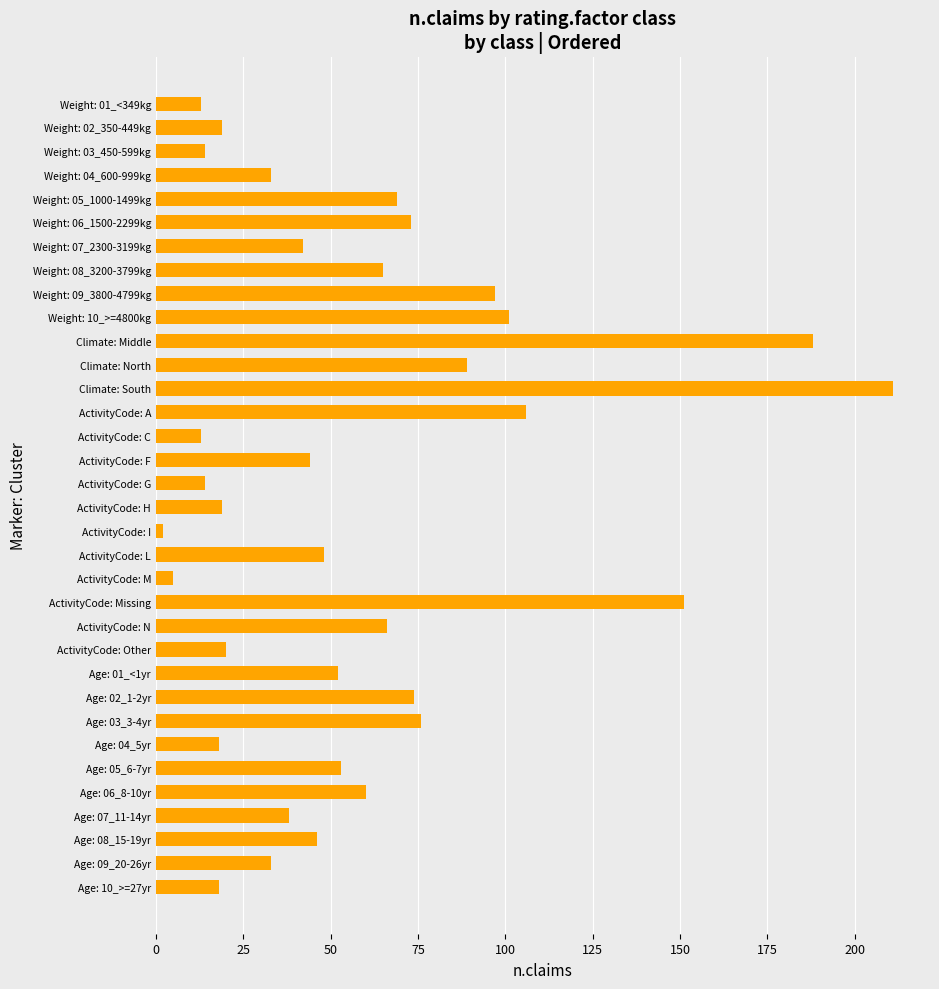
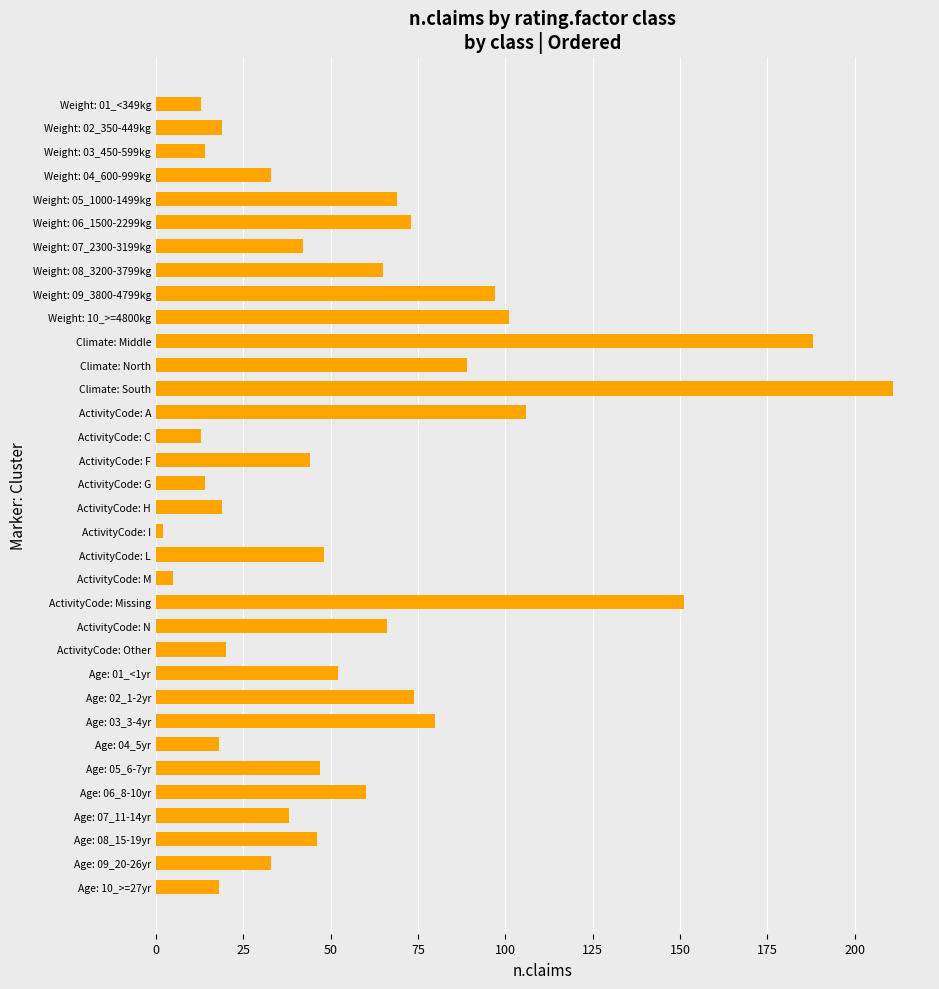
  {
    "Weight: 01_<349kg": 13,
    "Weight: 02_350-449kg": 19,
    "Weight: 03_450-599kg": 14,
    "Weight: 04_600-999kg": 33,
    "Weight: 05_1000-1499kg": 69,
    "Weight: 06_1500-2299kg": 73,
    "Weight: 07_2300-3199kg": 42,
    "Weight: 08_3200-3799kg": 65,
    "Weight: 09_3800-4799kg": 97,
    "Weight: 10_>=4800kg": 101,
    "Climate: Middle": 188,
    "Climate: North": 89,
    "Climate: South": 211,
    "ActivityCode: A": 106,
    "ActivityCode: C": 13,
    "ActivityCode: F": 44,
    "ActivityCode: G": 14,
    "ActivityCode: H": 19,
    "ActivityCode: I": 2,
    "ActivityCode: L": 48,
    "ActivityCode: M": 5,
    "ActivityCode: Missing": 151,
    "ActivityCode: N": 66,
    "ActivityCode: Other": 20,
    "Age: 01_<1yr": 52,
    "Age: 02_1-2yr": 74,
-   "Age: 03_3-4yr": 76,
+   "Age: 03_3-4yr": 80,
    "Age: 04_5yr": 18,
-   "Age: 05_6-7yr": 53,
+   "Age: 05_6-7yr": 47,
    "Age: 06_8-10yr": 60,
    "Age: 07_11-14yr": 38,
    "Age: 08_15-19yr": 46,
    "Age: 09_20-26yr": 33,
    "Age: 10_>=27yr": 18
  }
